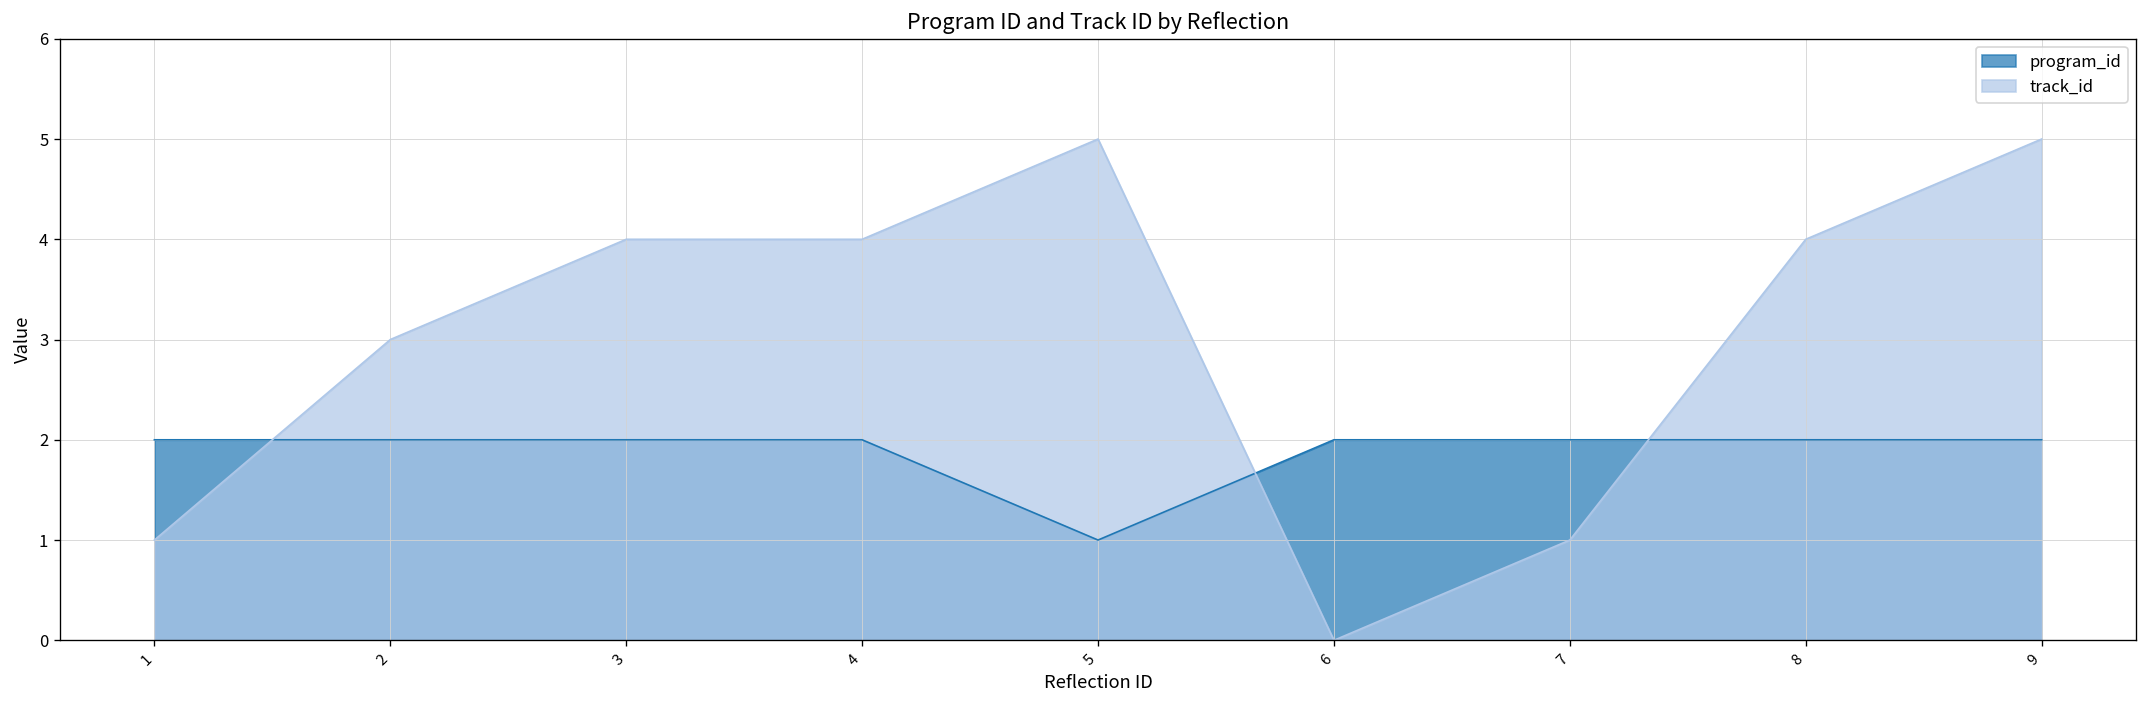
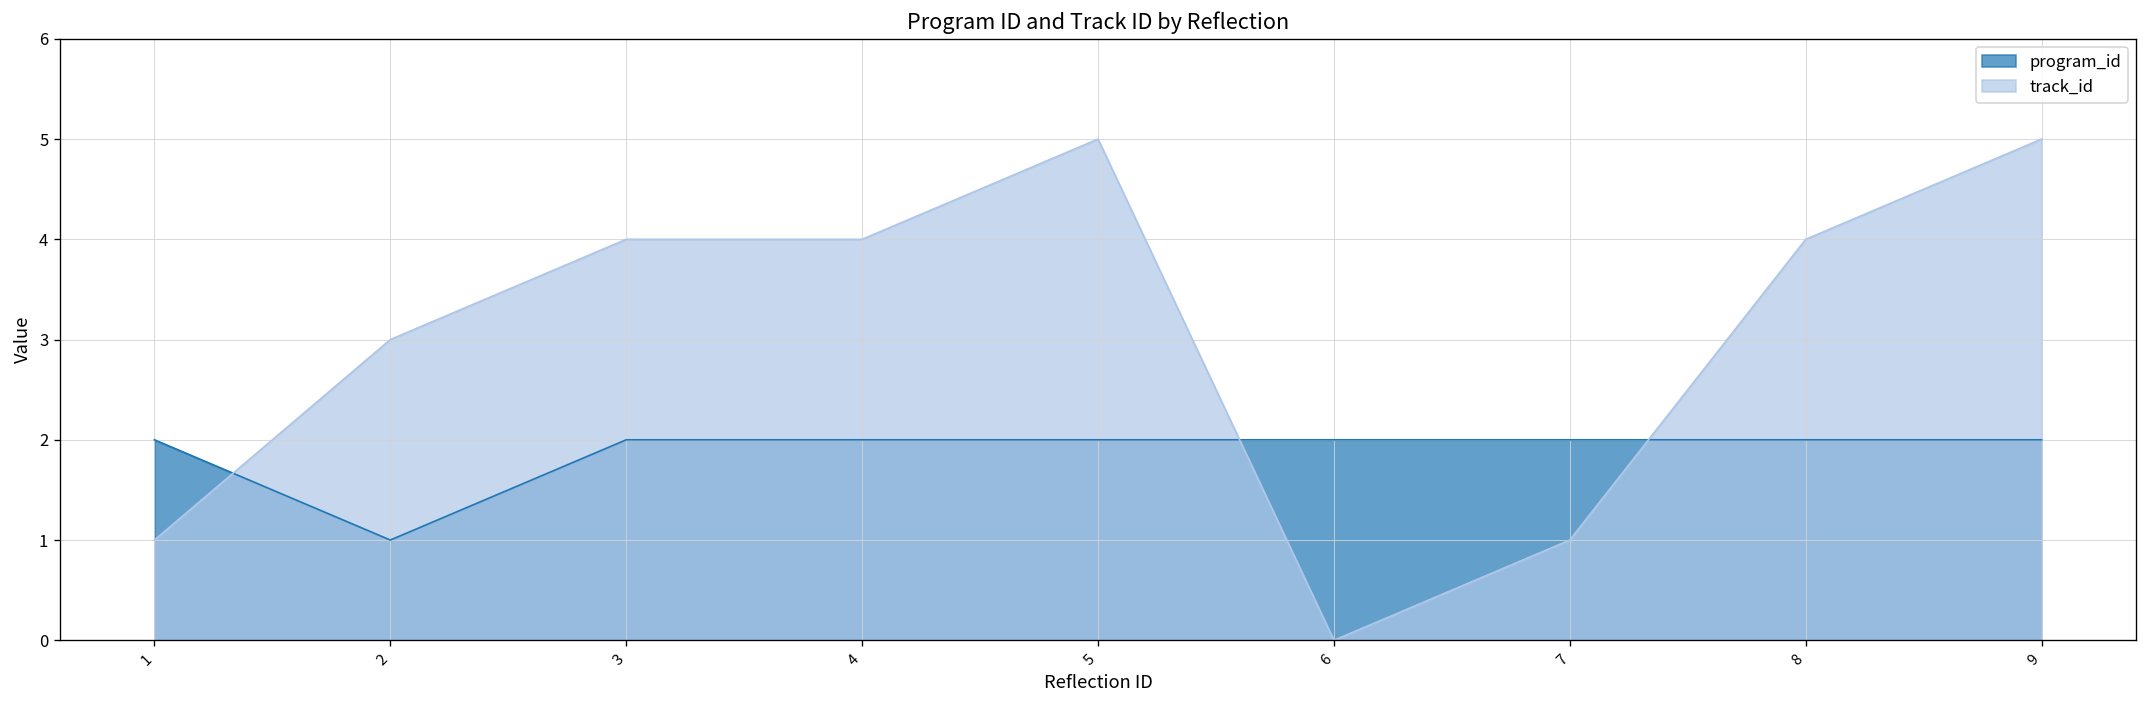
  {
    "program_id": {
      "1": 2,
-     "2": 2,
+     "2": 1,
      "3": 2,
      "4": 2,
-     "5": 1,
+     "5": 2,
      "6": 2,
      "7": 2,
      "8": 2,
      "9": 2
    },
    "track_id": {
      "1": 1,
      "2": 3,
      "3": 4,
      "4": 4,
      "5": 5,
      "6": 0,
      "7": 1,
      "8": 4,
      "9": 5
    }
  }
